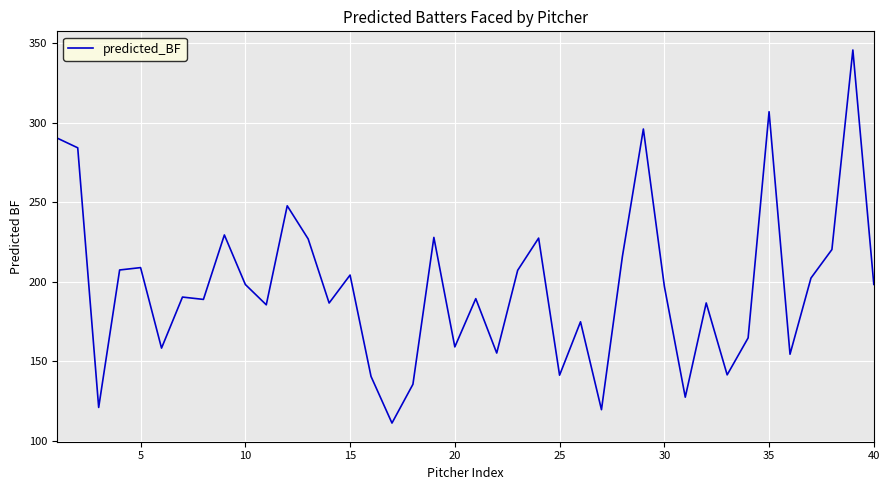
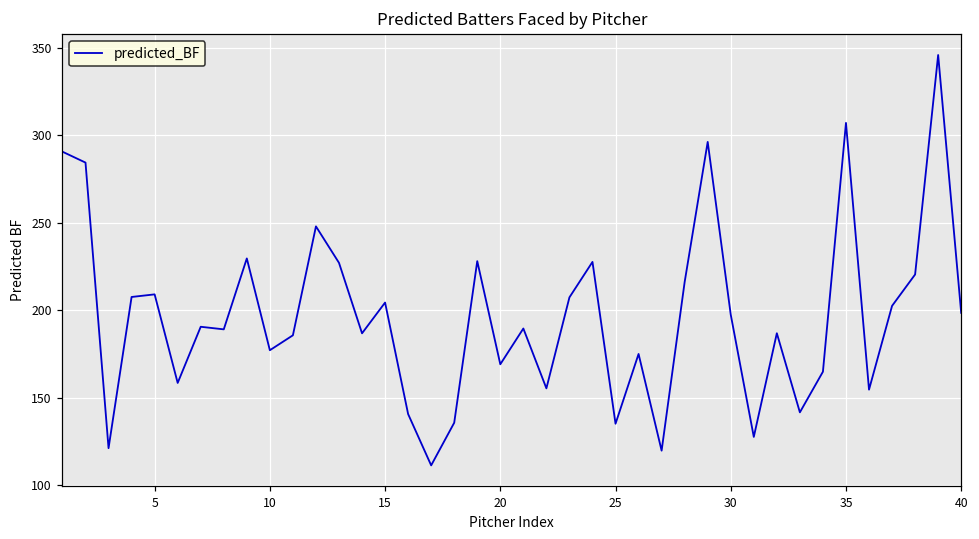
  {
    "5": 209,
-   "10": 198,
+   "10": 177,
    "15": 204,
-   "20": 159,
-   "25": 141,
+   "20": 169,
+   "25": 135,
    "30": 197,
    "35": 307,
    "40": 198
  }
